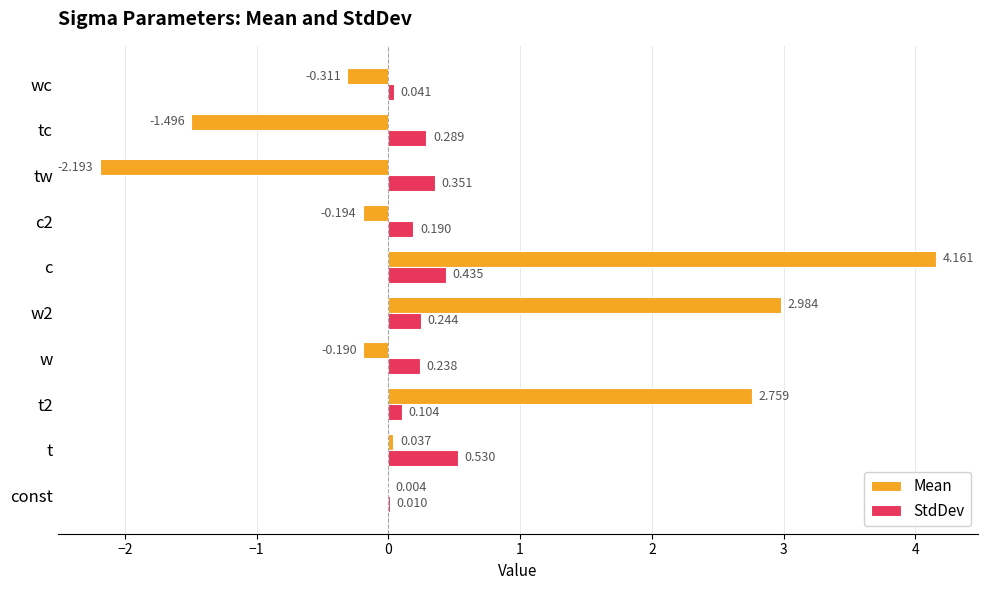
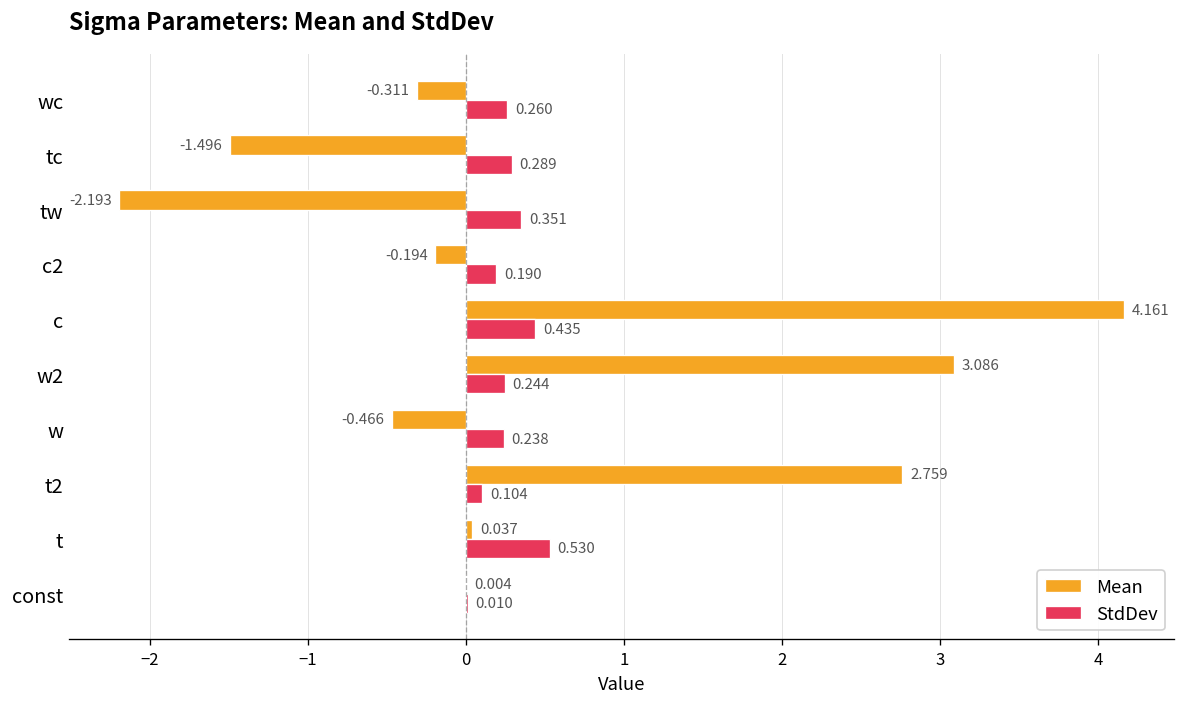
  {
    "Mean": {
      "wc": -0.311,
      "tc": -1.496,
      "tw": -2.193,
      "c2": -0.194,
      "c": 4.161,
-     "w2": 2.984,
-     "w": -0.190,
+     "w2": 3.086,
+     "w": -0.466,
      "t2": 2.759,
      "t": 0.037,
      "const": 0.004
    },
    "StdDev": {
-     "wc": 0.041,
+     "wc": 0.260,
      "tc": 0.289,
      "tw": 0.351,
      "c2": 0.190,
      "c": 0.435,
      "w2": 0.244,
      "w": 0.238,
      "t2": 0.104,
      "t": 0.530,
      "const": 0.010
    }
  }
